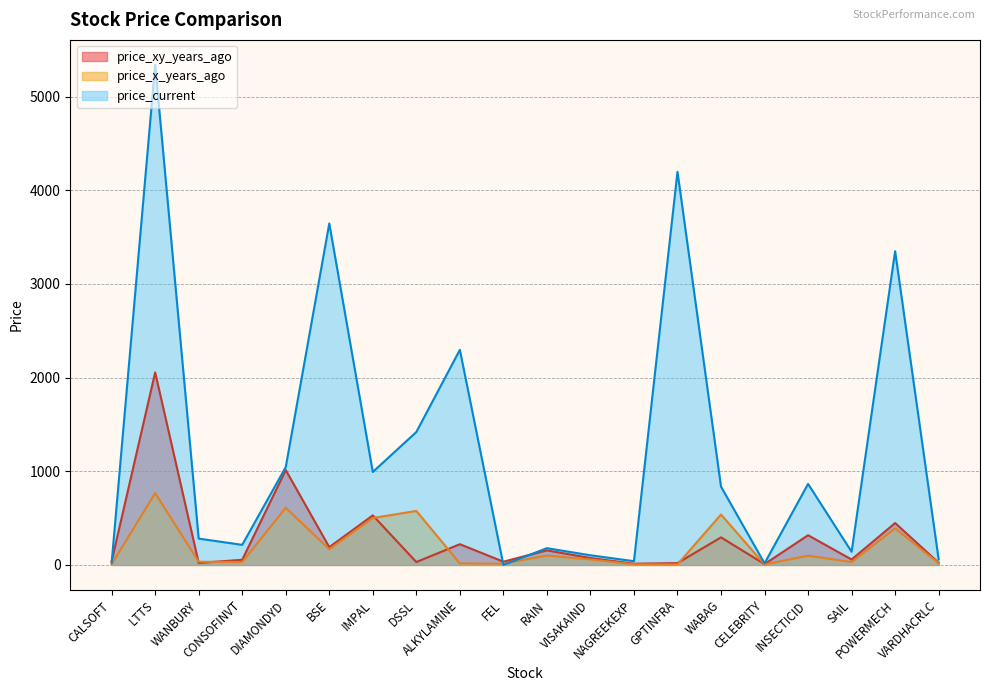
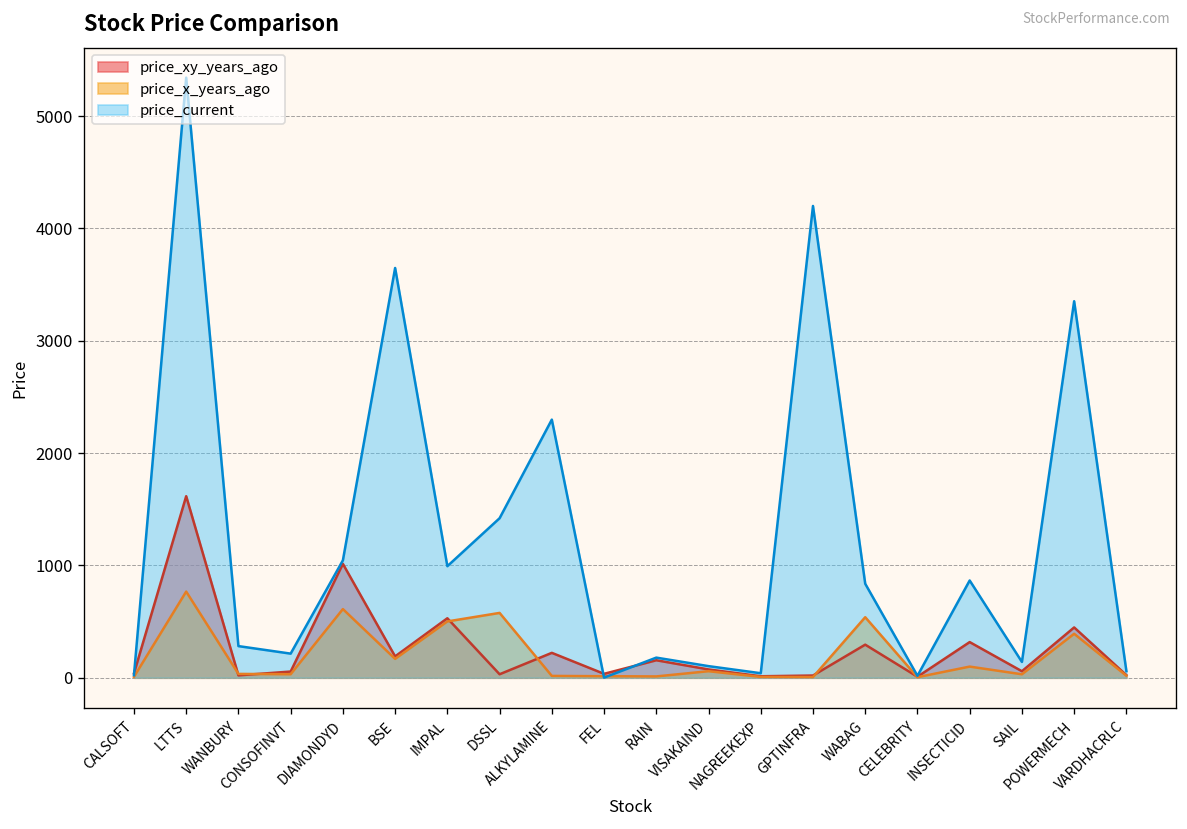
  {
    "price_xy_years_ago": {
-     "LTTS": 2100,
+     "LTTS": 1600,
      "DIAMONDYD": 1000,
      "IMPAL": 500,
      "DSSL": 0,
      "ALKYLAMINE": 200,
      "WABAG": 300,
      "INSECTICID": 300,
      "SAIL": 100,
      "POWERMECH": 400
    },
    "price_x_years_ago": {
      "LTTS": 800,
      "DIAMONDYD": 600,
      "IMPAL": 500,
      "DSSL": 600,
      "ALKYLAMINE": 0,
-     "RAIN": 100,
+     "RAIN": 0,
      "WABAG": 500,
      "INSECTICID": 100,
      "SAIL": 0,
      "POWERMECH": 400
    },
    "price_current": {
      "WANBURY": 300,
      "CONSOFINVT": 200,
      "DIAMONDYD": 1000,
      "BSE": 3600,
      "IMPAL": 1000,
      "DSSL": 1400,
      "ALKYLAMINE": 2300,
      "VISAKAIND": 100,
      "GPTINFRA": 4200,
      "WABAG": 800,
      "INSECTICID": 900,
      "SAIL": 100,
      "POWERMECH": 3400,
      "VARDHACRLC": 100
    }
  }
